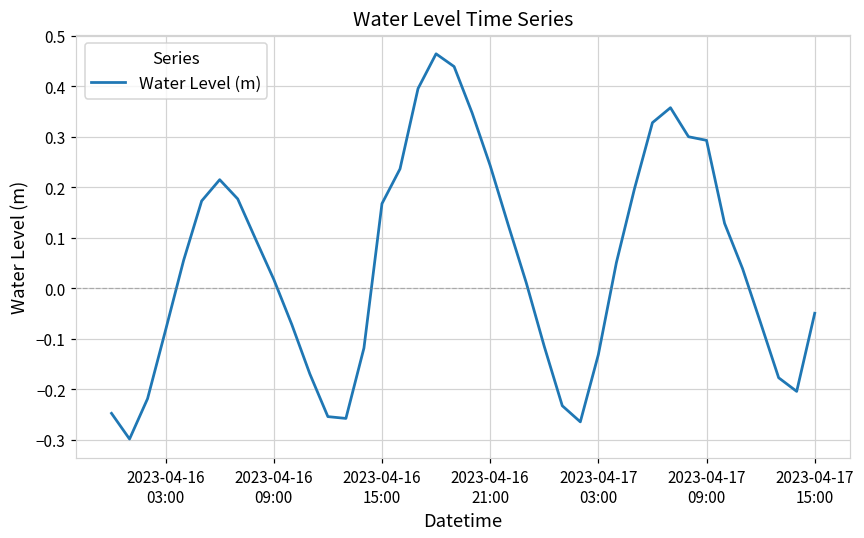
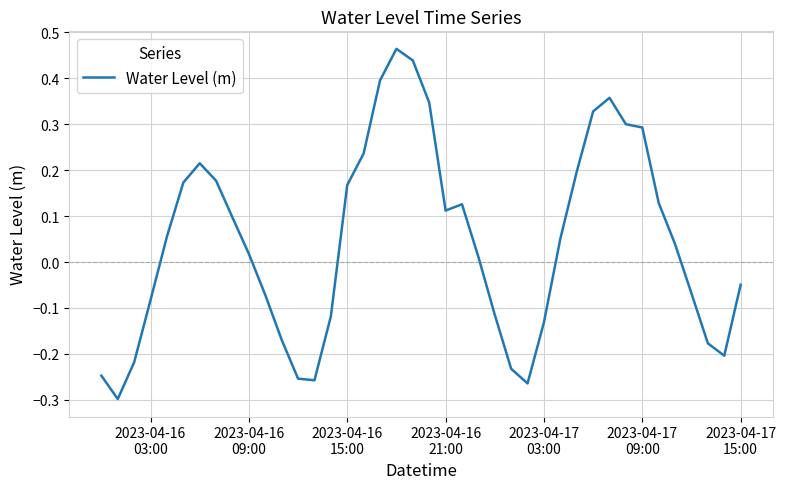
  {
    "2023-04-16 03:00": -0.08,
    "2023-04-16 09:00": 0.02,
    "2023-04-16 15:00": 0.17,
-   "2023-04-16 21:00": 0.24,
+   "2023-04-16 21:00": 0.11,
    "2023-04-17 03:00": -0.13,
    "2023-04-17 09:00": 0.29,
    "2023-04-17 15:00": -0.05
  }
